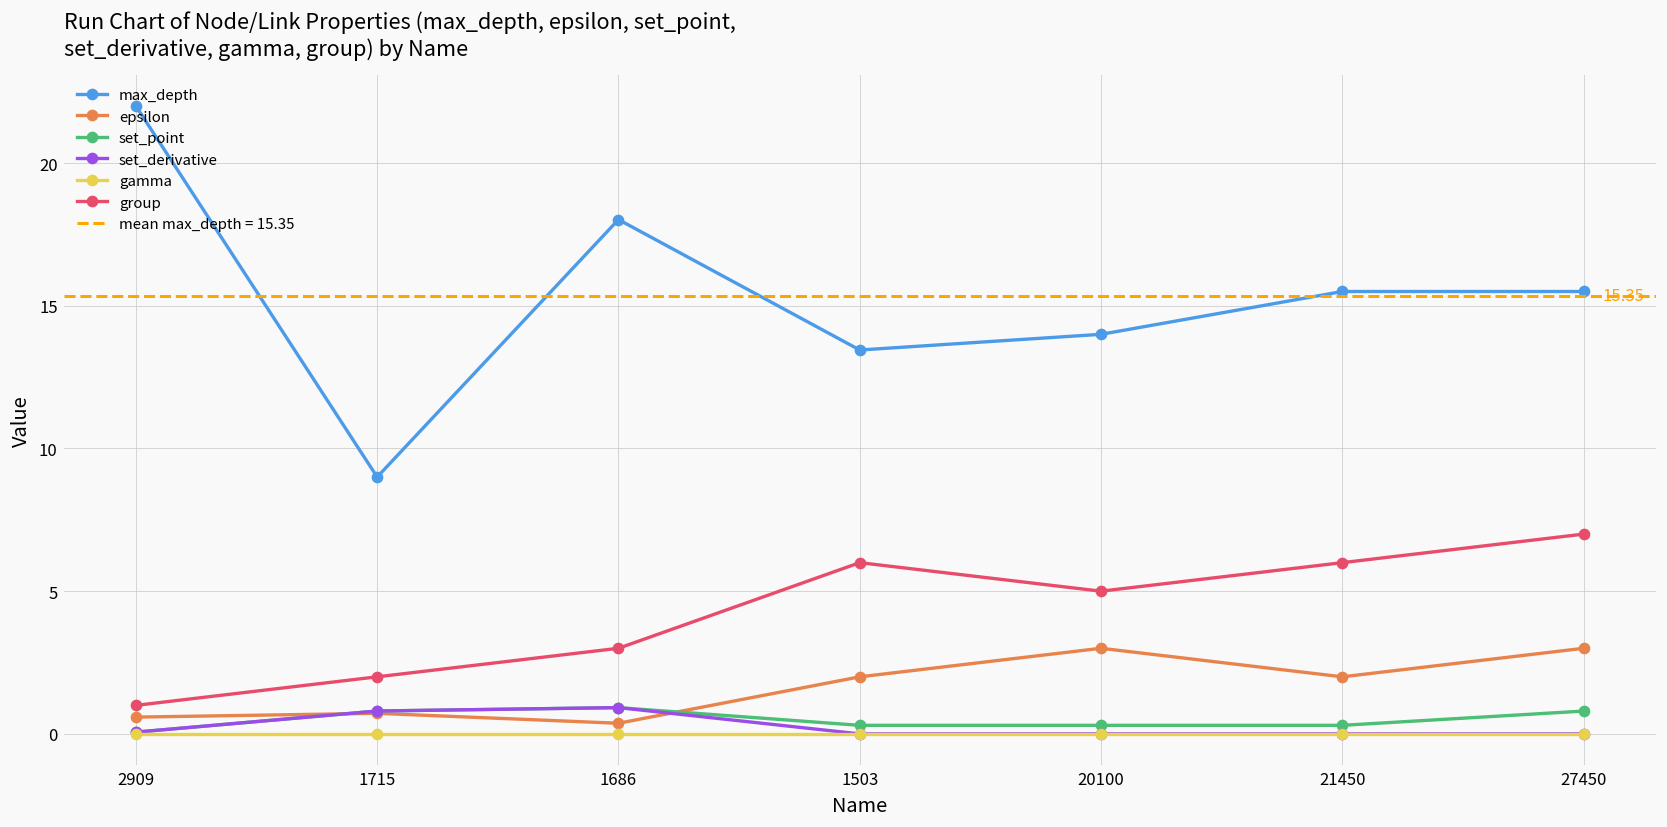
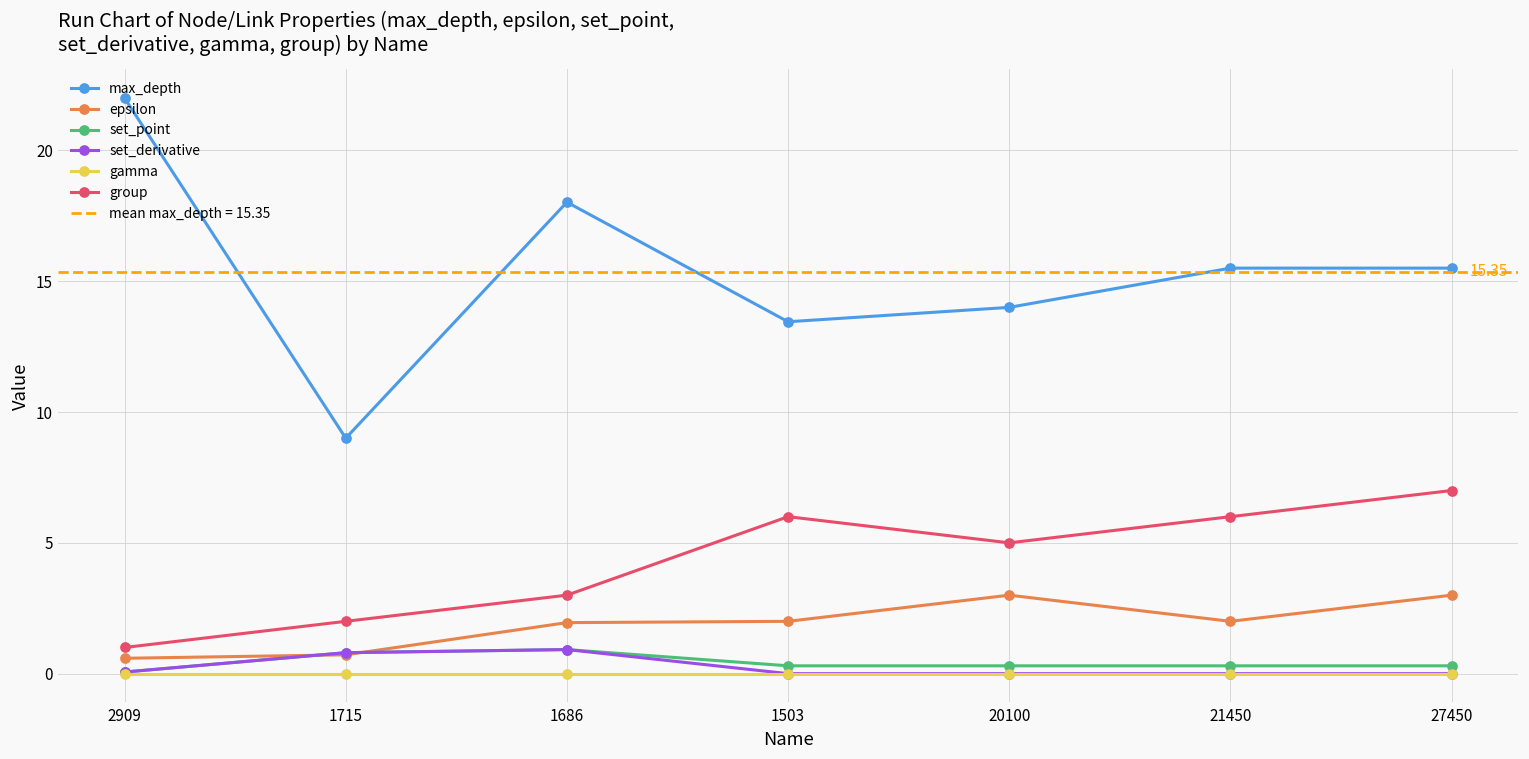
  {
    "max_depth": {
      "2909": 22.0,
      "1715": 9.0,
      "1686": 18.0,
      "1503": 13.5,
      "20100": 14.0,
      "21450": 15.5
    },
    "epsilon": {
      "2909": 0.6,
-     "1686": 0.4,
+     "1686": 2.0,
      "1503": 2.0,
      "20100": 3.0,
      "21450": 2.0,
      "27450": 3.0
    },
    "set_point": {
      "1503": 0.3,
      "20100": 0.3,
      "21450": 0.3,
-     "27450": 0.8
+     "27450": 0.3
    },
    "gamma": {
      "1715": 0.0,
      "1686": 0.0
    },
    "group": {
      "2909": 1.0,
      "1715": 2.0,
      "1686": 3.0,
      "1503": 6.0,
      "20100": 5.0,
      "21450": 6.0,
      "27450": 7.0
    }
  }
